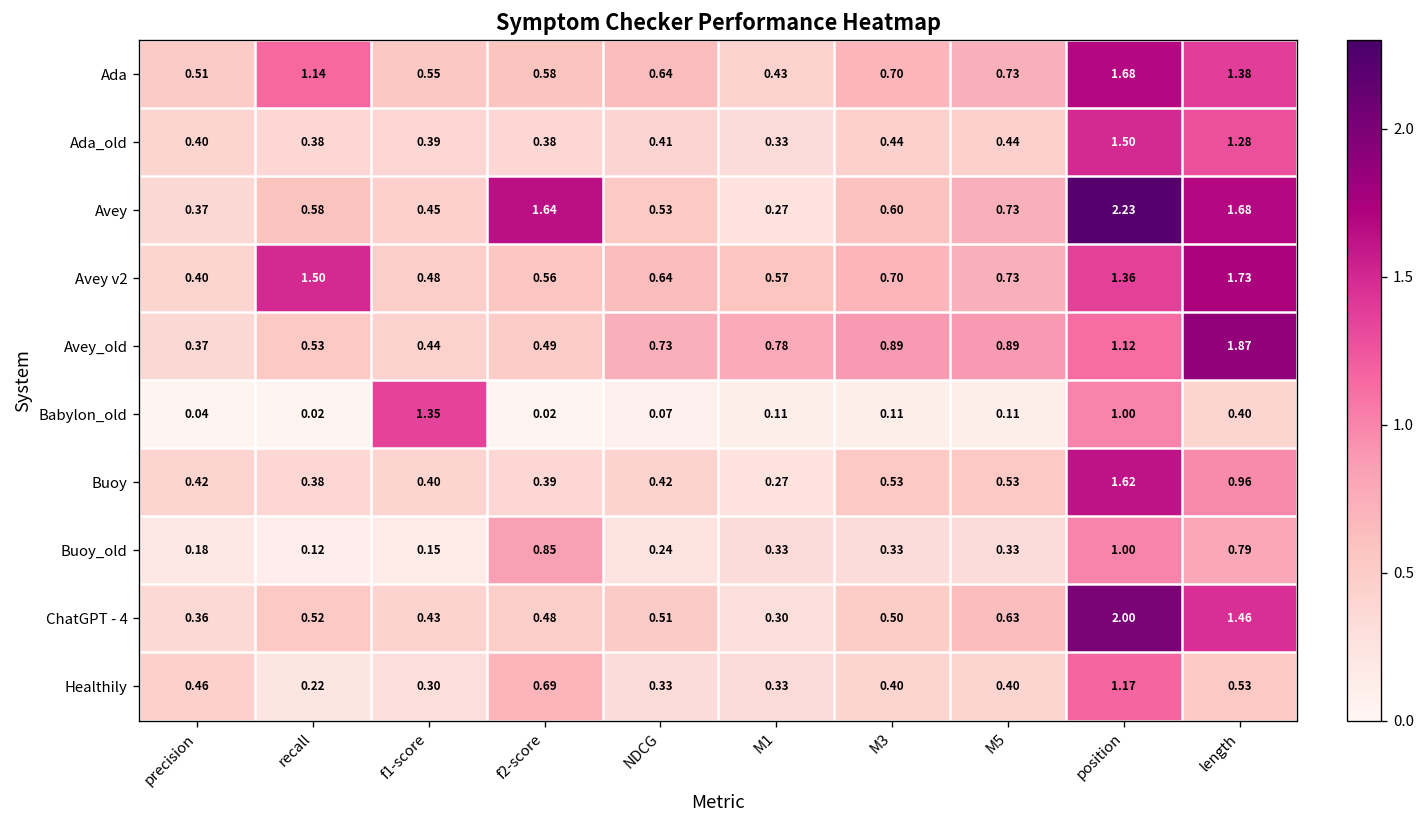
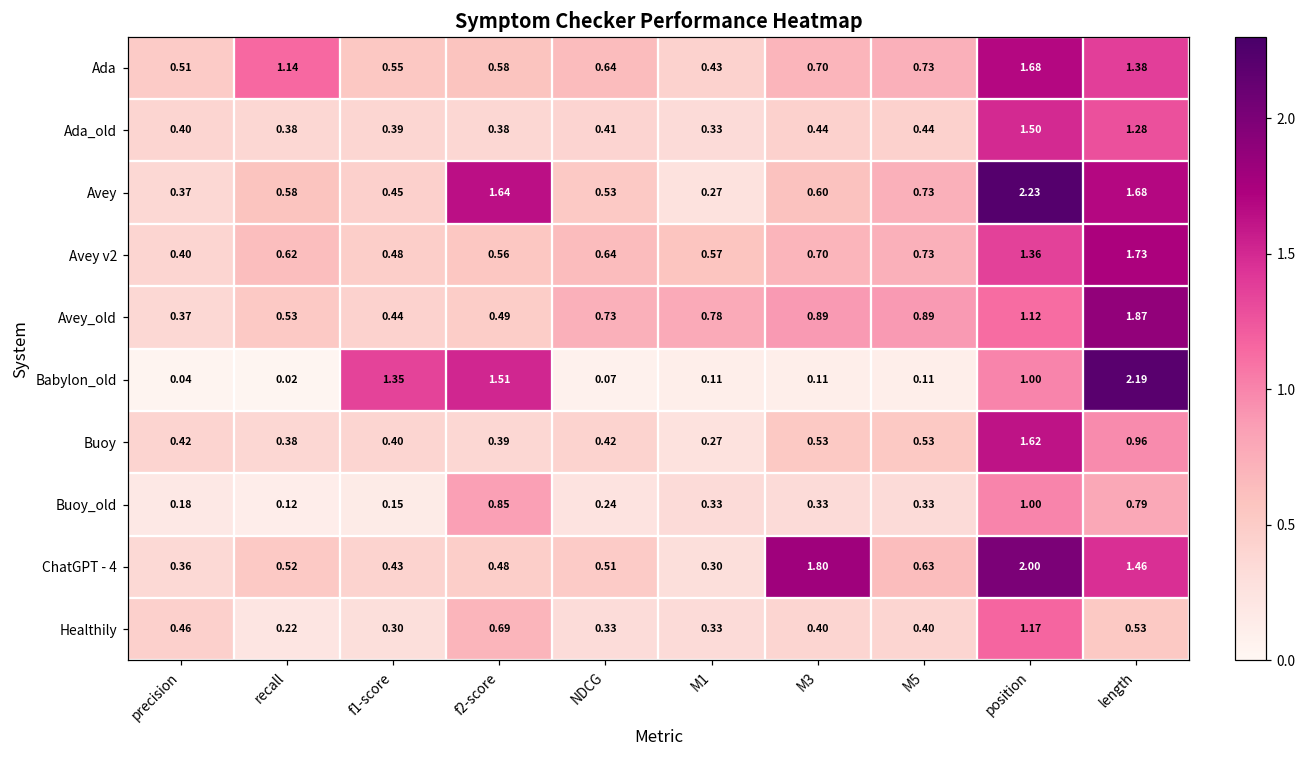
  {
    "Ada": {
      "precision": 0.51,
      "recall": 1.14,
      "f1-score": 0.55,
      "f2-score": 0.58,
      "NDCG": 0.64,
      "M1": 0.43,
      "M3": 0.70,
      "M5": 0.73,
      "position": 1.68,
      "length": 1.38
    },
    "Ada_old": {
      "precision": 0.40,
      "recall": 0.38,
      "f1-score": 0.39,
      "f2-score": 0.38,
      "NDCG": 0.41,
      "M1": 0.33,
      "M3": 0.44,
      "M5": 0.44,
      "position": 1.50,
      "length": 1.28
    },
    "Avey": {
      "precision": 0.37,
      "recall": 0.58,
      "f1-score": 0.45,
      "f2-score": 1.64,
      "NDCG": 0.53,
      "M1": 0.27,
      "M3": 0.60,
      "M5": 0.73,
      "position": 2.23,
      "length": 1.68
    },
    "Avey v2": {
      "precision": 0.40,
-     "recall": 1.50,
+     "recall": 0.62,
      "f1-score": 0.48,
      "f2-score": 0.56,
      "NDCG": 0.64,
      "M1": 0.57,
      "M3": 0.70,
      "M5": 0.73,
      "position": 1.36,
      "length": 1.73
    },
    "Avey_old": {
      "precision": 0.37,
      "recall": 0.53,
      "f1-score": 0.44,
      "f2-score": 0.49,
      "NDCG": 0.73,
      "M1": 0.78,
      "M3": 0.89,
      "M5": 0.89,
      "position": 1.12,
      "length": 1.87
    },
    "Babylon_old": {
      "precision": 0.04,
      "recall": 0.02,
      "f1-score": 1.35,
-     "f2-score": 0.02,
+     "f2-score": 1.51,
      "NDCG": 0.07,
      "M1": 0.11,
      "M3": 0.11,
      "M5": 0.11,
      "position": 1.00,
-     "length": 0.40
+     "length": 2.19
    },
    "Buoy": {
      "precision": 0.42,
      "recall": 0.38,
      "f1-score": 0.40,
      "f2-score": 0.39,
      "NDCG": 0.42,
      "M1": 0.27,
      "M3": 0.53,
      "M5": 0.53,
      "position": 1.62,
      "length": 0.96
    },
    "Buoy_old": {
      "precision": 0.18,
      "recall": 0.12,
      "f1-score": 0.15,
      "f2-score": 0.85,
      "NDCG": 0.24,
      "M1": 0.33,
      "M3": 0.33,
      "M5": 0.33,
      "position": 1.00,
      "length": 0.79
    },
    "ChatGPT - 4": {
      "precision": 0.36,
      "recall": 0.52,
      "f1-score": 0.43,
      "f2-score": 0.48,
      "NDCG": 0.51,
      "M1": 0.30,
-     "M3": 0.50,
+     "M3": 1.80,
      "M5": 0.63,
      "position": 2.00,
      "length": 1.46
    },
    "Healthily": {
      "precision": 0.46,
      "recall": 0.22,
      "f1-score": 0.30,
      "f2-score": 0.69,
      "NDCG": 0.33,
      "M1": 0.33,
      "M3": 0.40,
      "M5": 0.40,
      "position": 1.17,
      "length": 0.53
    }
  }
